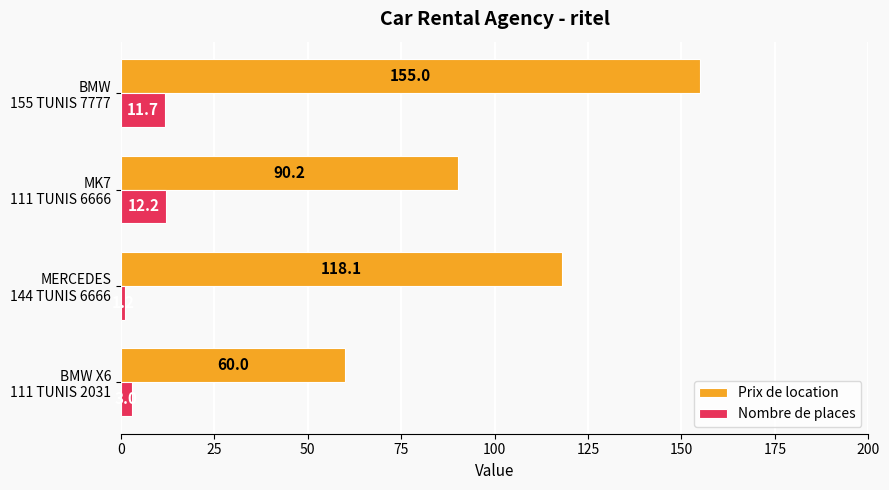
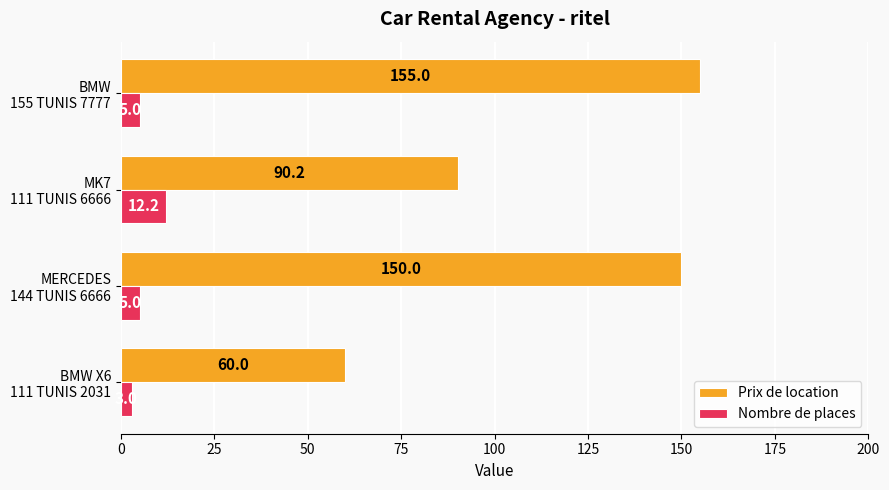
  {
    "Prix de location": {
      "BMW 155 TUNIS 7777": 155.0,
      "MK7 111 TUNIS 6666": 90.2,
-     "MERCEDES 144 TUNIS 6666": 118.1,
+     "MERCEDES 144 TUNIS 6666": 150.0,
      "BMW X6 111 TUNIS 2031": 60.0
    },
    "Nombre de places": {
-     "BMW 155 TUNIS 7777": 11.7,
+     "BMW 155 TUNIS 7777": 5.0,
      "MK7 111 TUNIS 6666": 12.2,
-     "MERCEDES 144 TUNIS 6666": 1
+     "MERCEDES 144 TUNIS 6666": 5
    }
  }
